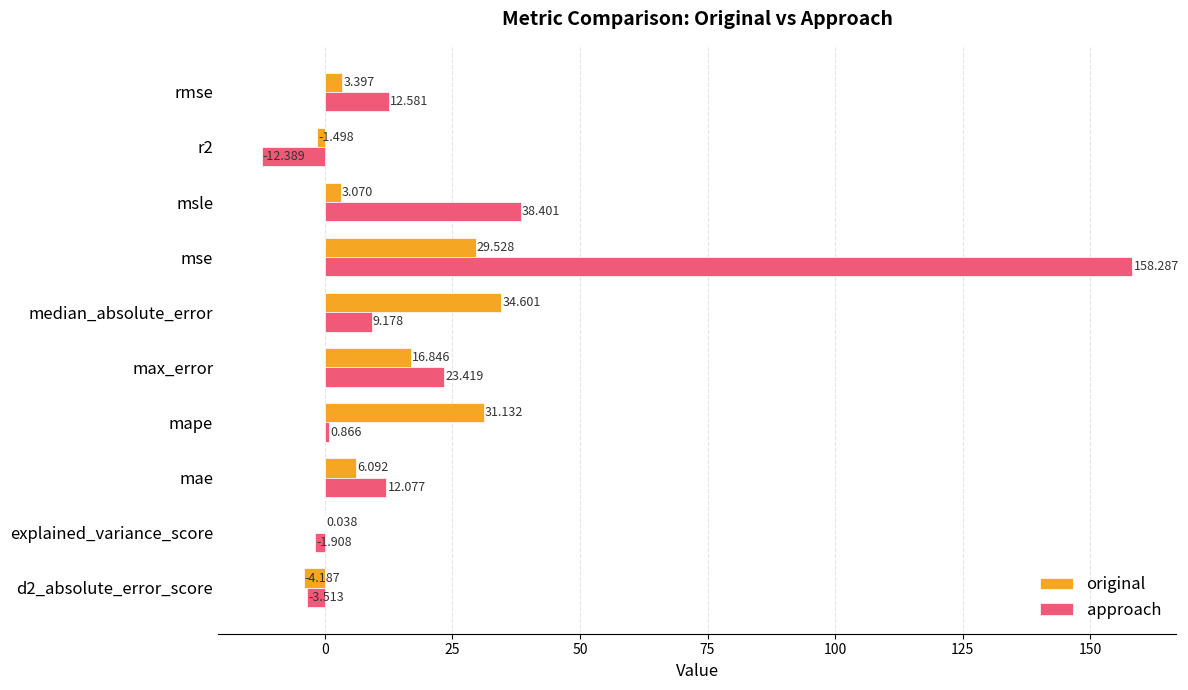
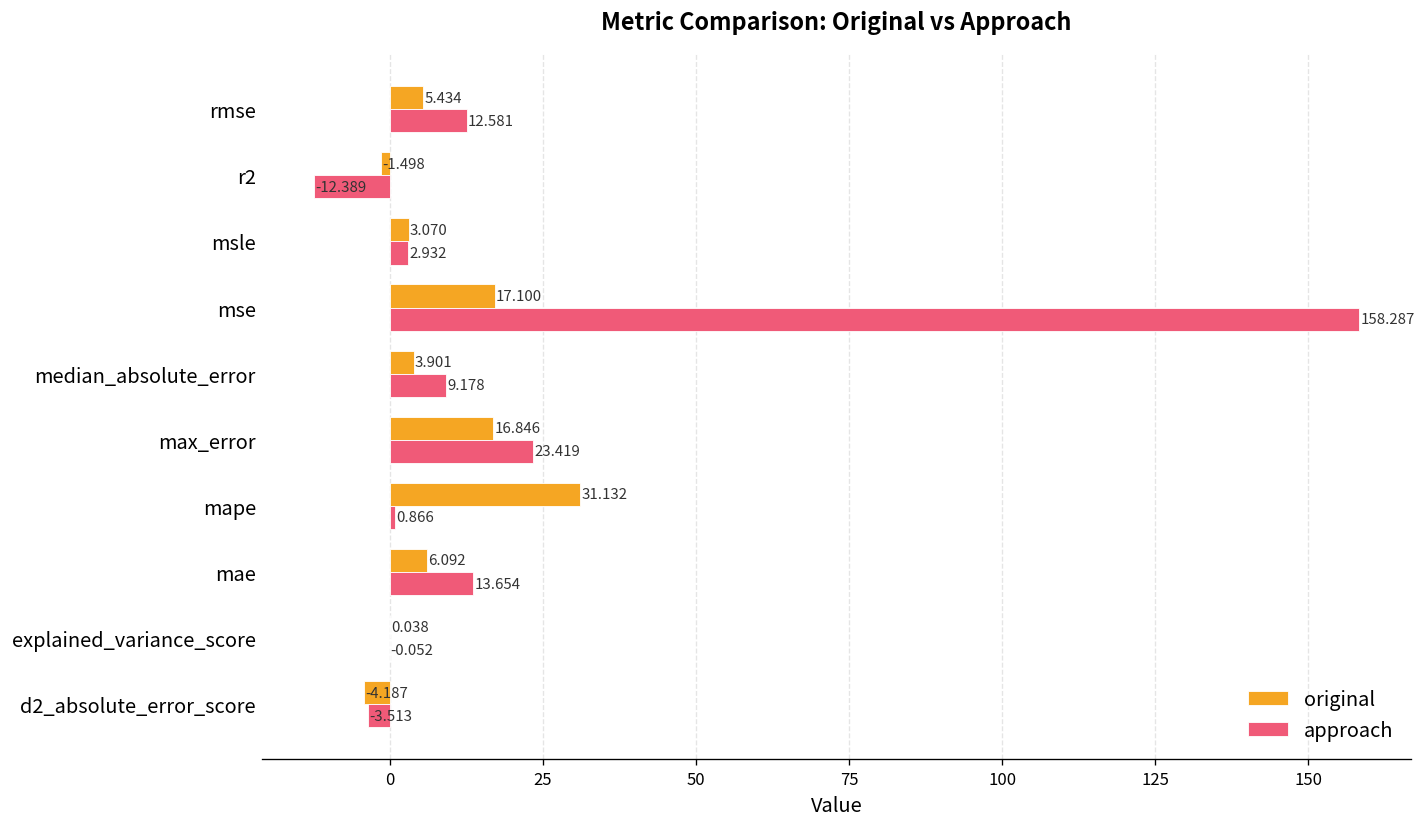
  {
    "original": {
-     "rmse": 3.397,
+     "rmse": 5.434,
      "r2": -1.498,
      "msle": 3.070,
-     "mse": 29.528,
-     "median_absolute_error": 34.601,
+     "mse": 17.100,
+     "median_absolute_error": 3.901,
      "max_error": 16.846,
      "mape": 31.132,
      "mae": 6.092,
      "explained_variance_score": 0.038,
      "d2_absolute_error_score": -4.187
    },
    "approach": {
      "rmse": 12.581,
      "r2": -12.389,
-     "msle": 38.401,
+     "msle": 2.932,
      "mse": 158.287,
      "median_absolute_error": 9.178,
      "max_error": 23.419,
      "mape": 0.866,
-     "mae": 12.077,
-     "explained_variance_score": -1.908,
+     "mae": 13.654,
+     "explained_variance_score": -0.052,
      "d2_absolute_error_score": -3.513
    }
  }
